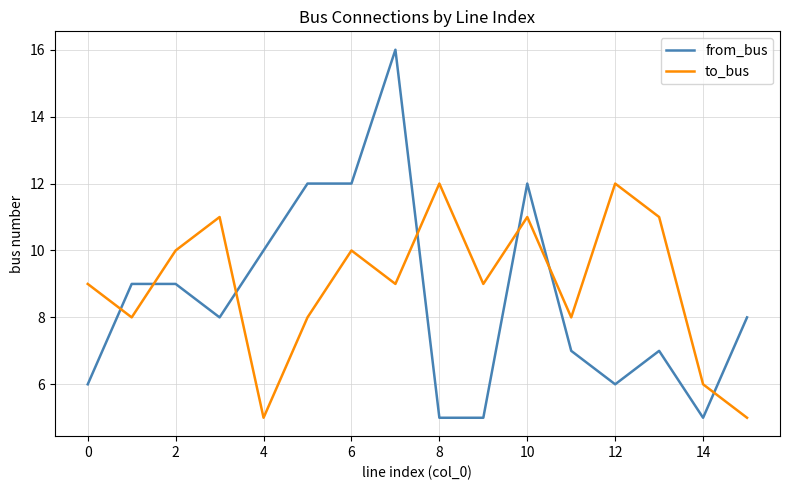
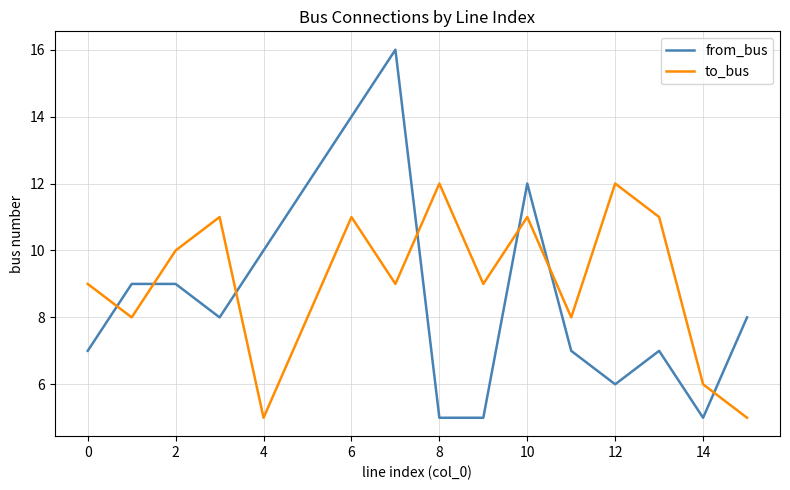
  {
    "from_bus": {
-     "0": 6,
+     "0": 7,
      "2": 9,
      "4": 10,
-     "6": 12,
+     "6": 14,
      "8": 5,
      "10": 12,
      "12": 6,
      "14": 5
    },
    "to_bus": {
      "0": 9,
      "2": 10,
      "4": 5,
-     "6": 10,
+     "6": 11,
      "8": 12,
      "10": 11,
      "12": 12,
      "14": 6
    }
  }
